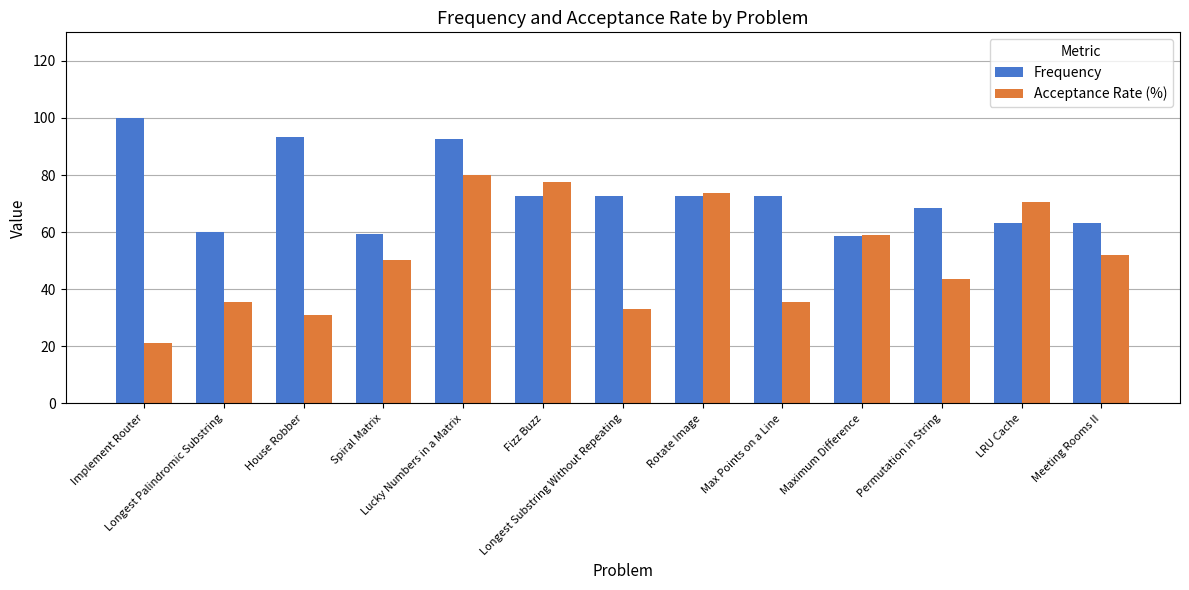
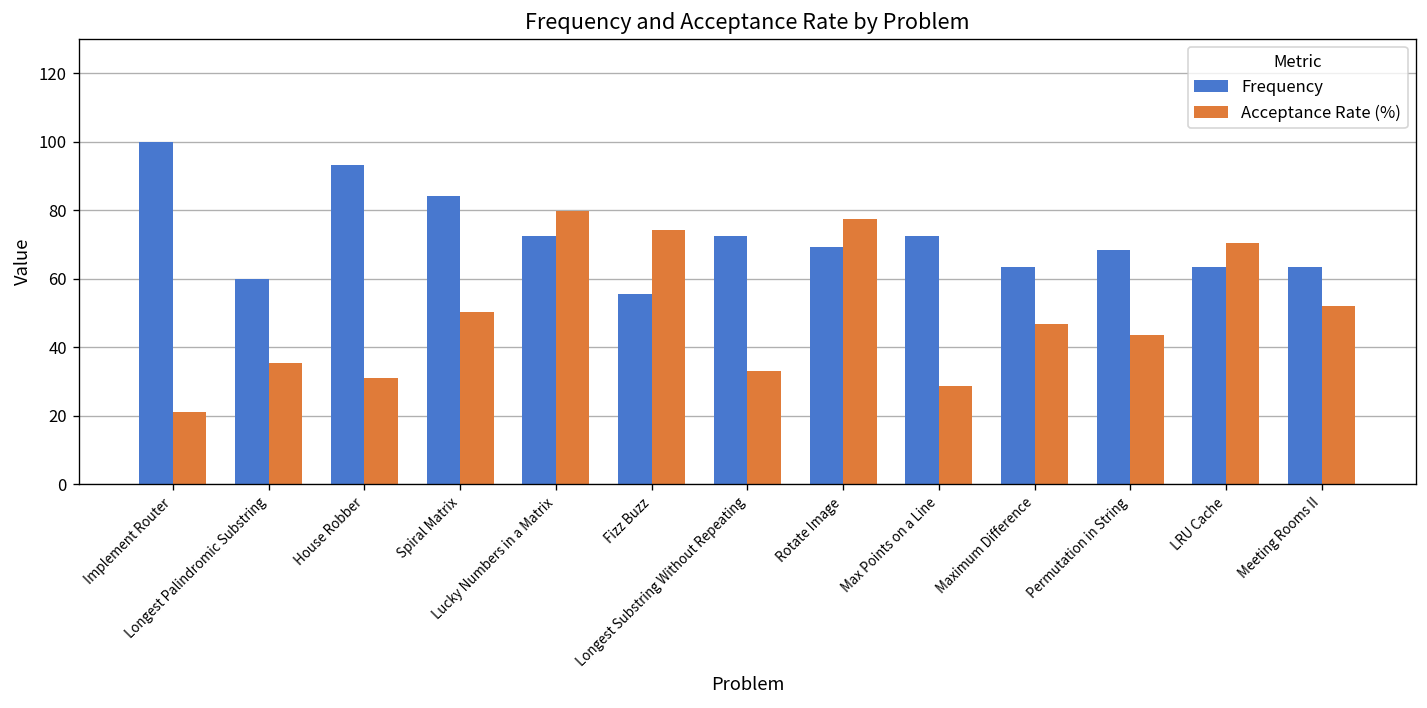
  {
    "Frequency": {
      "Implement Router": 100,
      "Longest Palindromic Substring": 60,
      "House Robber": 93,
-     "Spiral Matrix": 59,
-     "Lucky Numbers in a Matrix": 93,
-     "Fizz Buzz": 73,
+     "Spiral Matrix": 84,
+     "Lucky Numbers in a Matrix": 73,
+     "Fizz Buzz": 55,
      "Longest Substring Without Repeating": 73,
-     "Rotate Image": 73,
+     "Rotate Image": 69,
      "Max Points on a Line": 73,
-     "Maximum Difference": 59,
+     "Maximum Difference": 63,
      "Permutation in String": 68,
      "LRU Cache": 63,
      "Meeting Rooms II": 63
    },
    "Acceptance Rate (%)": {
      "Implement Router": 21,
      "Longest Palindromic Substring": 35,
      "House Robber": 31,
      "Spiral Matrix": 50,
      "Lucky Numbers in a Matrix": 80,
-     "Fizz Buzz": 78,
+     "Fizz Buzz": 74,
      "Longest Substring Without Repeating": 33,
-     "Rotate Image": 74,
-     "Max Points on a Line": 35,
-     "Maximum Difference": 59,
+     "Rotate Image": 77,
+     "Max Points on a Line": 29,
+     "Maximum Difference": 47,
      "Permutation in String": 44,
      "LRU Cache": 71,
      "Meeting Rooms II": 52
    }
  }
